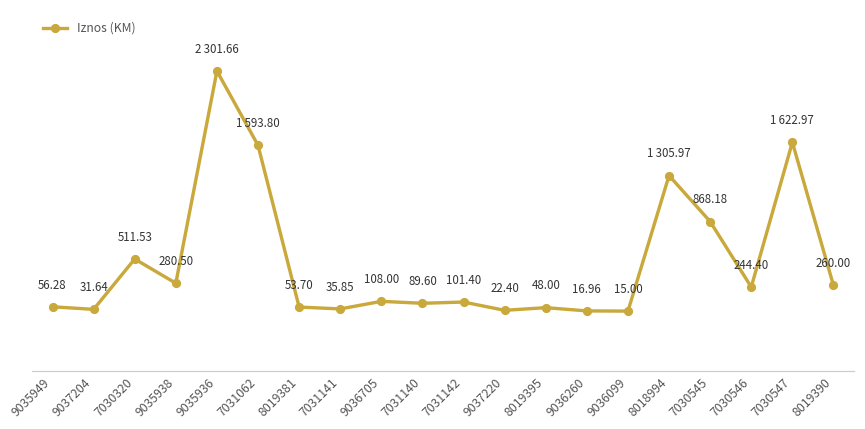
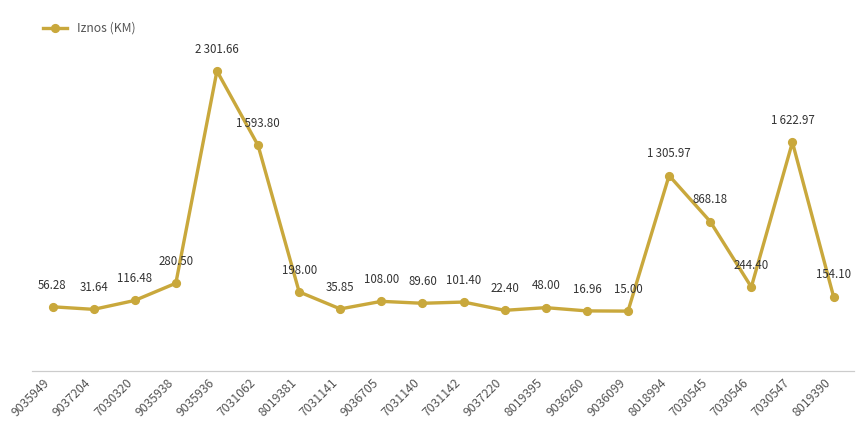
  {
    "9035949": 56.28,
    "9037204": 31.64,
-   "7030320": 511.53,
+   "7030320": 116.48,
    "9035938": 280.50,
-   "8019381": 53.70,
+   "8019381": 198.00,
    "7031141": 35.85,
    "9036705": 108.00,
    "7031140": 89.60,
    "7031142": 101.40,
    "9037220": 22.40,
    "8019395": 48.00,
    "9036260": 16.96,
    "9036099": 15.00,
    "7030545": 868.18,
    "7030546": 244.40,
-   "8019390": 260.00
+   "8019390": 154.10
  }
